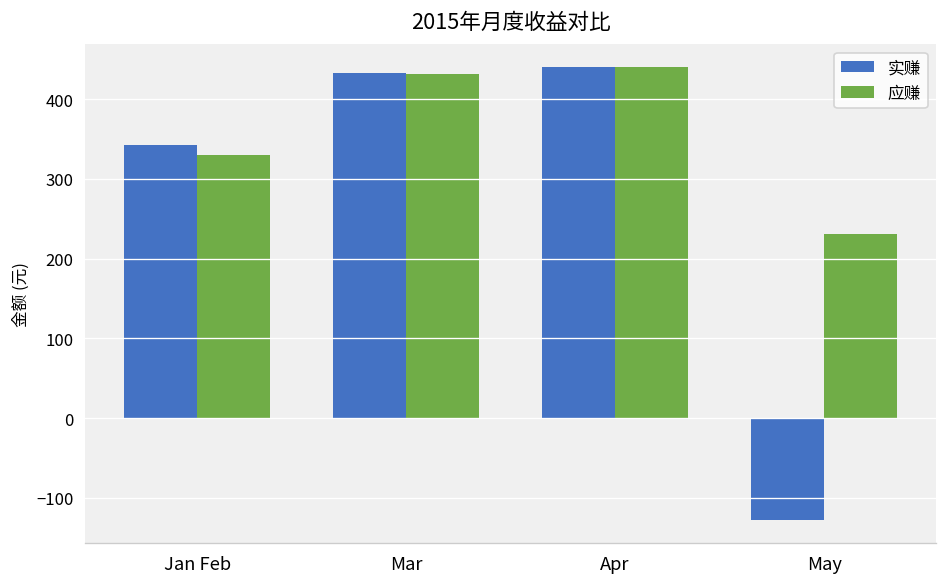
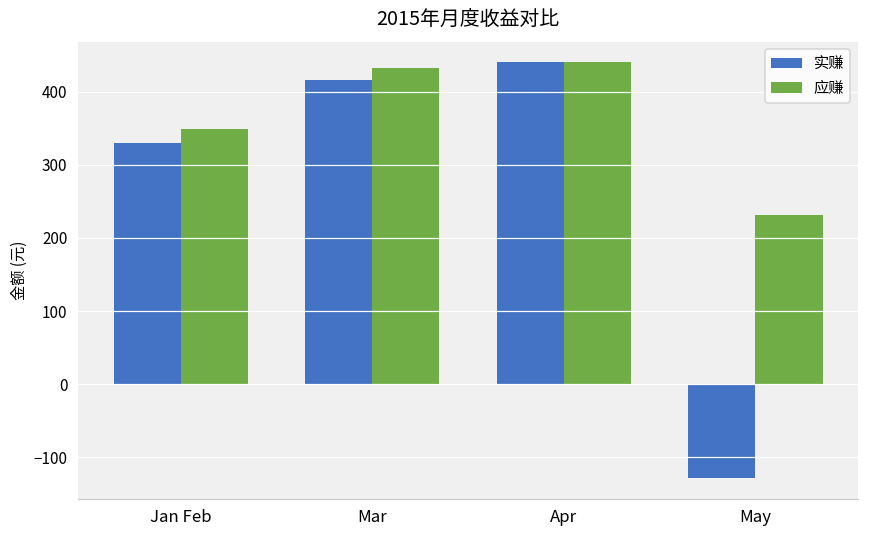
  {
    "实赚": {
-     "Jan Feb": 340,
-     "Mar": 430,
+     "Jan Feb": 330,
+     "Mar": 420,
      "Apr": 440,
      "May": -130
    },
    "应赚": {
-     "Jan Feb": 330,
+     "Jan Feb": 350,
      "Mar": 430,
      "Apr": 440,
      "May": 230
    }
  }
